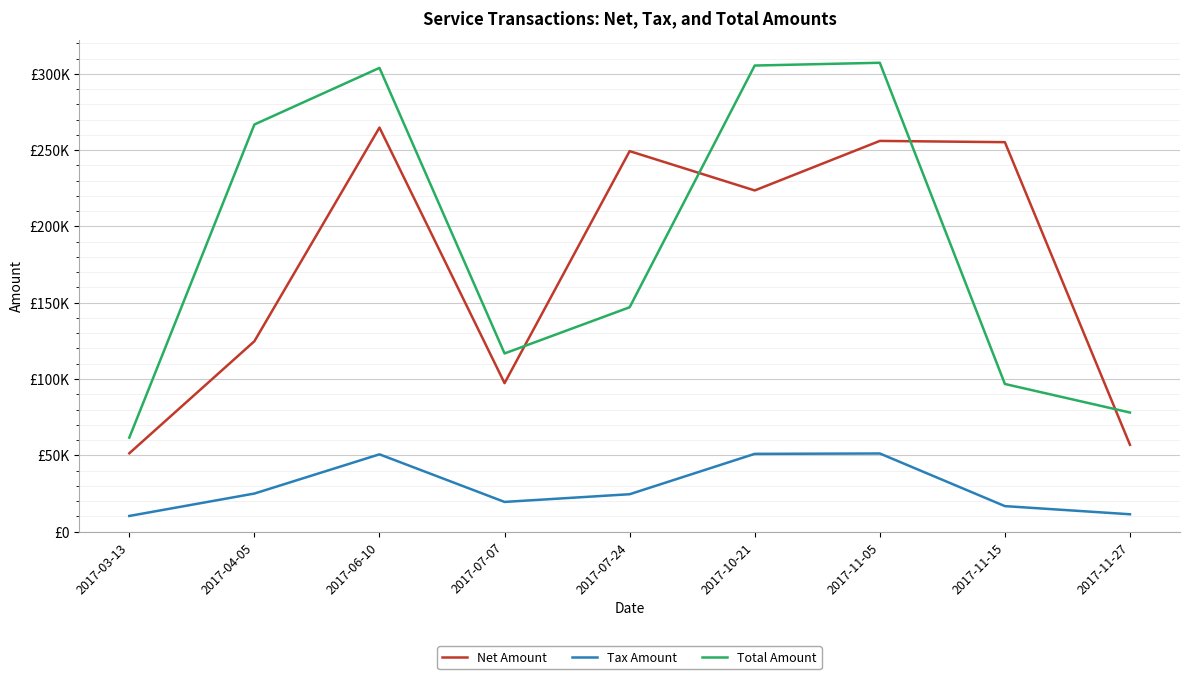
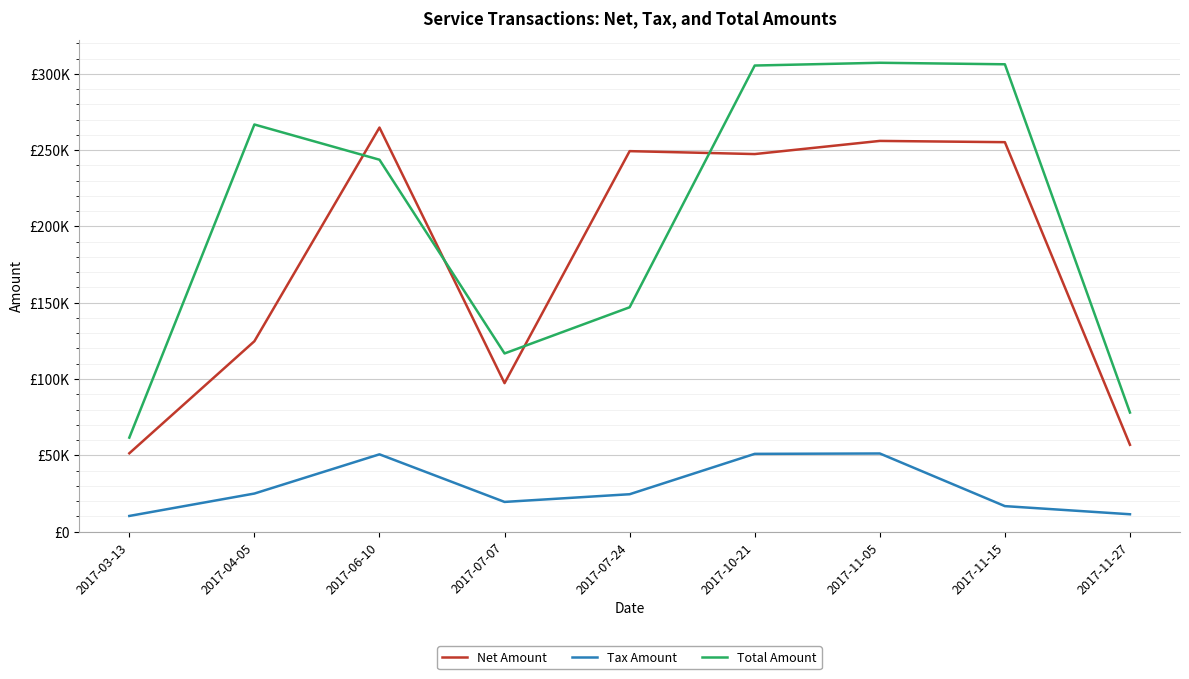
  {
    "Net Amount": {
      "2017-03-13": "£51000",
      "2017-04-05": "£125000",
      "2017-06-10": "£265000",
      "2017-07-07": "£97000",
      "2017-07-24": "£249000",
-     "2017-10-21": "£224000",
+     "2017-10-21": "£247000",
      "2017-11-05": "£256000",
      "2017-11-15": "£255000",
      "2017-11-27": "£57000"
    },
    "Tax Amount": {
      "2017-03-13": "£10000",
      "2017-04-05": "£25000",
      "2017-06-10": "£51000",
      "2017-07-07": "£19000",
      "2017-07-24": "£25000",
      "2017-10-21": "£51000",
      "2017-11-05": "£51000",
      "2017-11-15": "£17000",
      "2017-11-27": "£11000"
    },
    "Total Amount": {
      "2017-03-13": "£62000",
      "2017-04-05": "£267000",
-     "2017-06-10": "£304000",
+     "2017-06-10": "£244000",
      "2017-07-07": "£117000",
      "2017-07-24": "£147000",
      "2017-10-21": "£305000",
      "2017-11-05": "£307000",
-     "2017-11-15": "£97000",
+     "2017-11-15": "£306000",
      "2017-11-27": "£78000"
    }
  }
